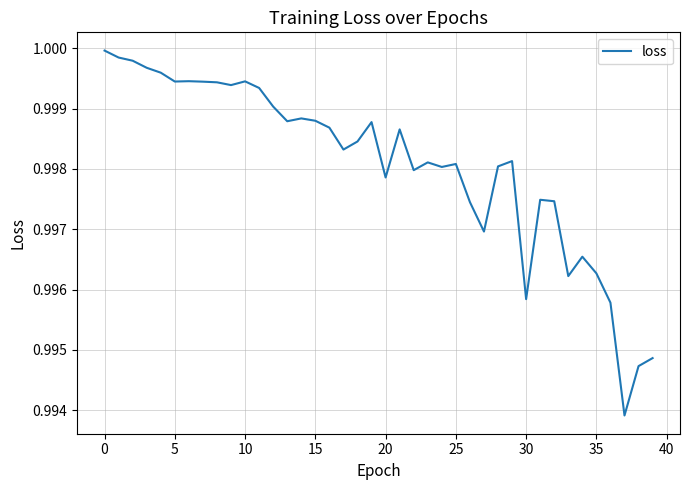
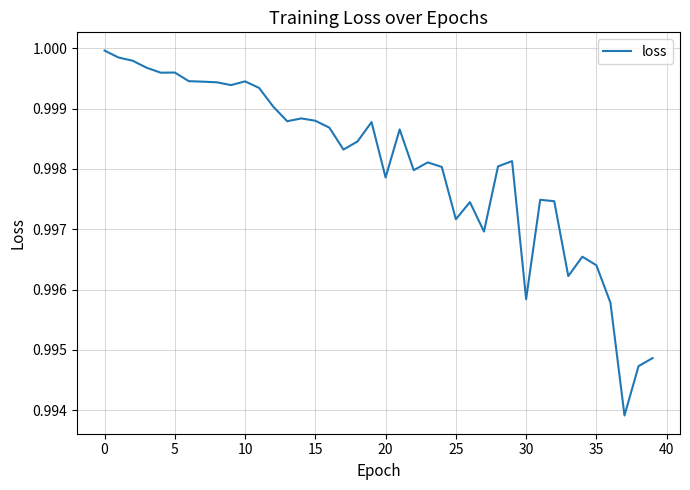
  {
    "0": 1.0000,
-   "5": 0.9994,
+   "5": 0.9996,
    "10": 0.9995,
    "15": 0.9988,
    "20": 0.9979,
-   "25": 0.9981,
+   "25": 0.9972,
    "30": 0.9958,
-   "35": 0.9963
+   "35": 0.9964
  }
